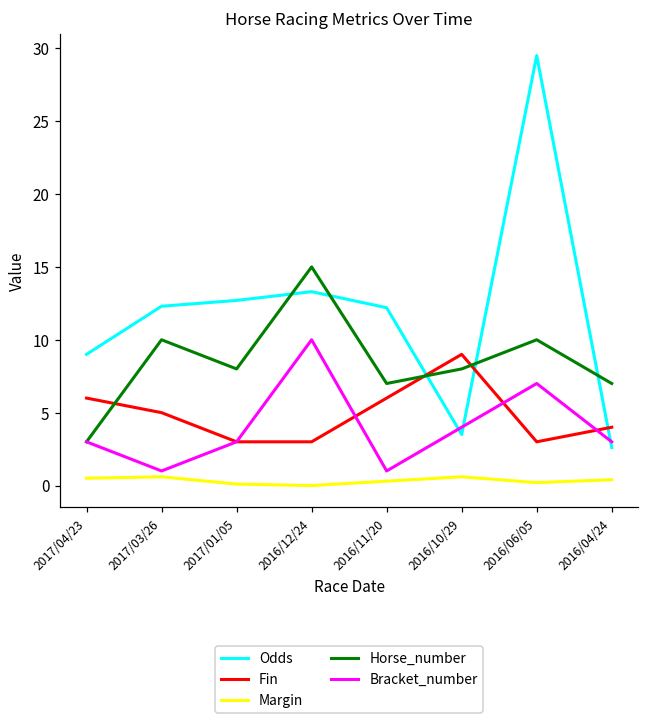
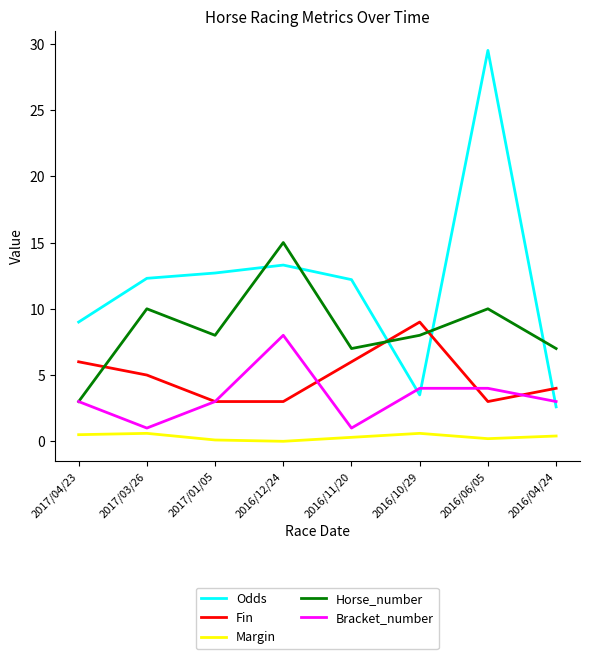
  {
    "Odds": {
      "2017/04/23": 9,
      "2017/03/26": 12.3,
      "2017/01/05": 12.7,
      "2016/12/24": 13.3,
      "2016/11/20": 12.2,
      "2016/10/29": 3.5,
      "2016/06/05": 29.5,
      "2016/04/24": 2.6
    },
    "Fin": {
      "2017/04/23": 6,
      "2017/03/26": 5,
      "2016/12/24": 3,
      "2016/11/20": 6,
      "2016/10/29": 9,
      "2016/06/05": 3,
      "2016/04/24": 4
    },
    "Margin": {
      "2017/04/23": 0.5,
      "2017/03/26": 0.6,
      "2017/01/05": 0,
      "2016/12/24": 0,
      "2016/11/20": 0.3,
      "2016/10/29": 0.6,
      "2016/06/05": 0.2,
      "2016/04/24": 0.4
    },
    "Horse_number": {
      "2017/03/26": 10,
      "2017/01/05": 8,
      "2016/12/24": 15,
      "2016/11/20": 7,
      "2016/10/29": 8,
      "2016/06/05": 10,
      "2016/04/24": 7
    },
    "Bracket_number": {
      "2017/03/26": 1,
-     "2016/12/24": 10,
+     "2016/12/24": 8,
      "2016/11/20": 1,
      "2016/10/29": 4,
-     "2016/06/05": 7,
+     "2016/06/05": 4,
      "2016/04/24": 3
    }
  }
